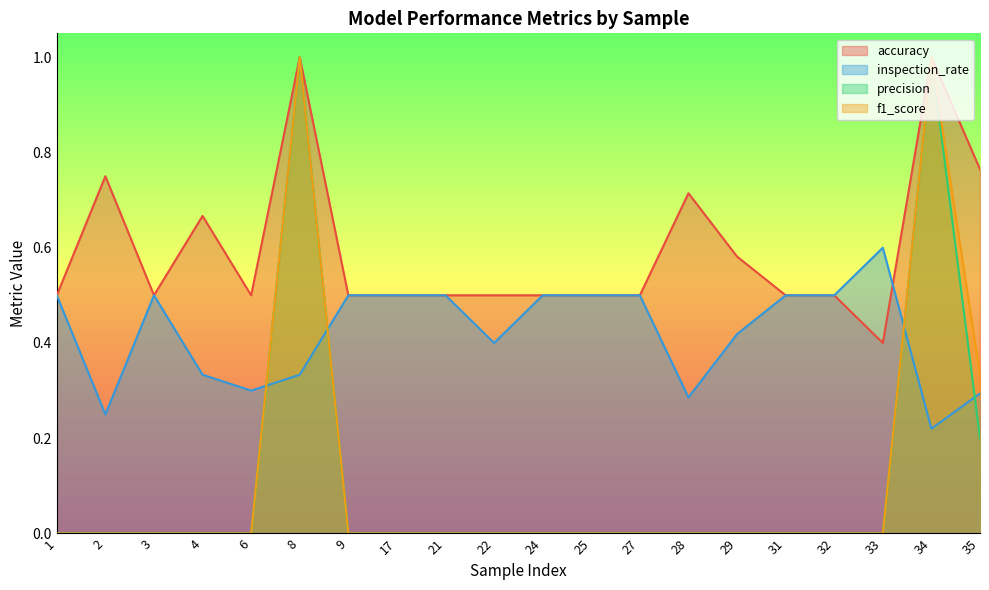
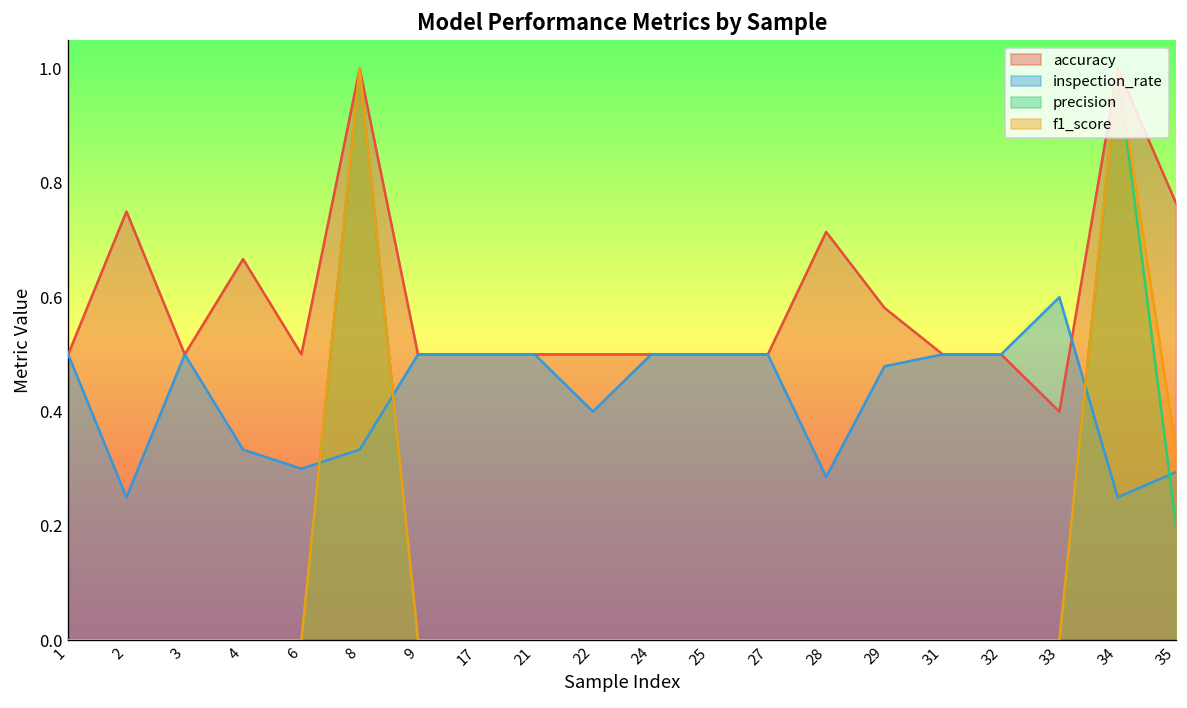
  {
    "inspection_rate": {
      "2": 0.25,
      "4": 0.33,
      "6": 0.30,
      "8": 0.33,
      "22": 0.40,
      "28": 0.29,
-     "29": 0.42,
+     "29": 0.48,
      "33": 0.60,
-     "34": 0.22,
+     "34": 0.25,
      "35": 0.29
    },
    "precision": {
      "35": 0.20
    }
  }
